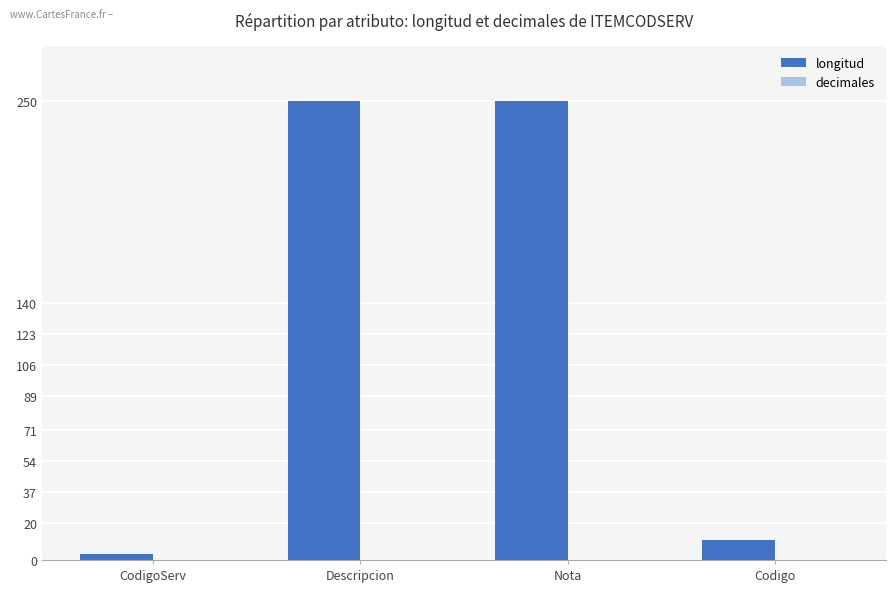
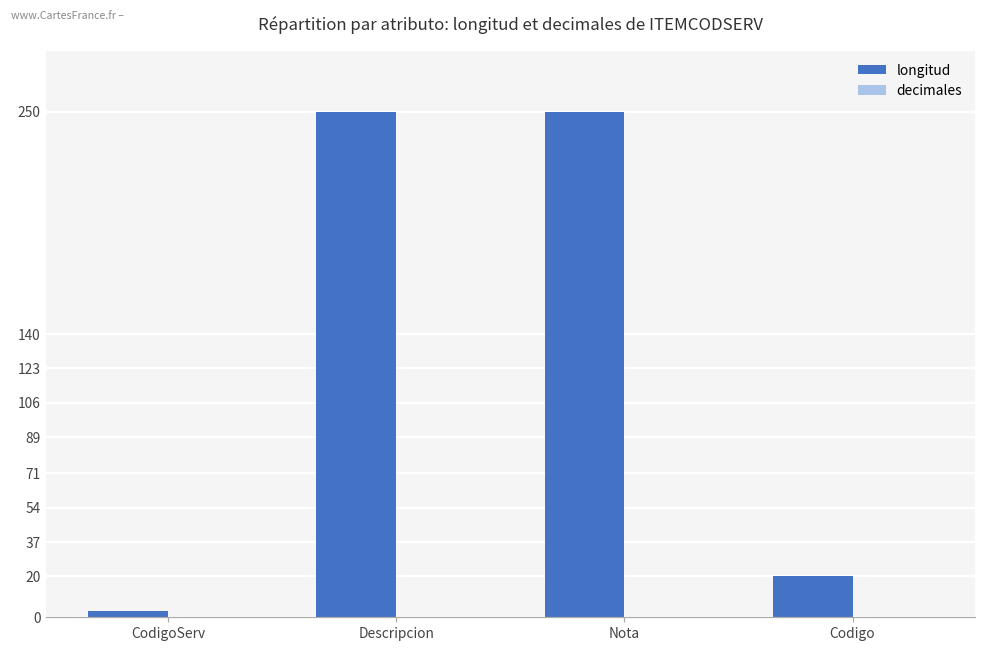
  {
    "longitud": {
      "CodigoServ": 3,
      "Descripcion": 250,
      "Nota": 250,
-     "Codigo": 11
+     "Codigo": 20
    },
    "decimales": {
      "CodigoServ": 0,
      "Descripcion": 0,
      "Nota": 0,
      "Codigo": 0
    }
  }
